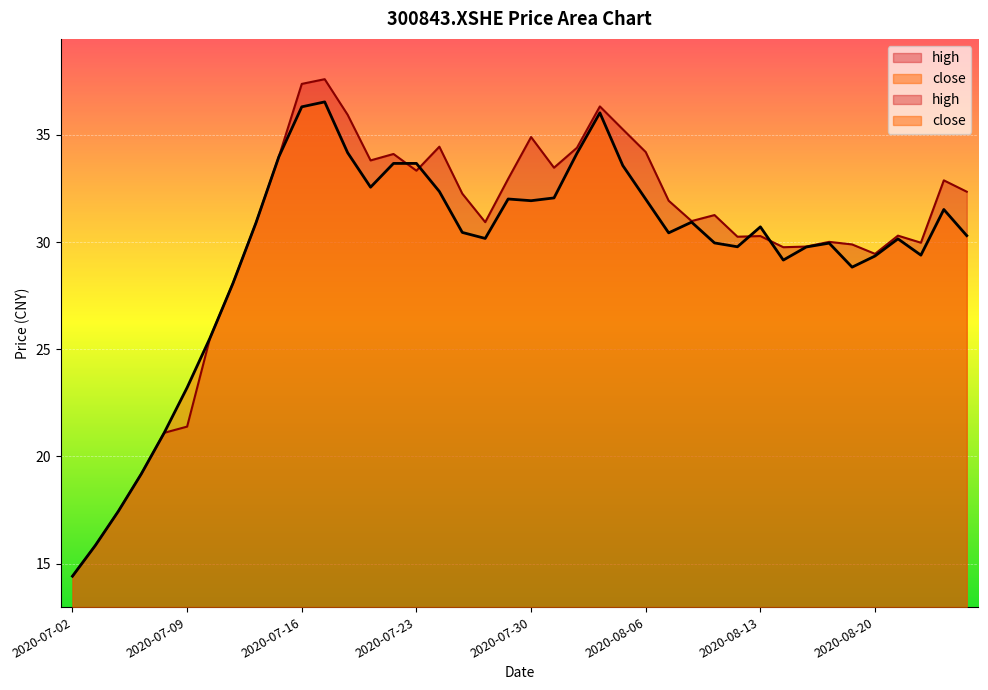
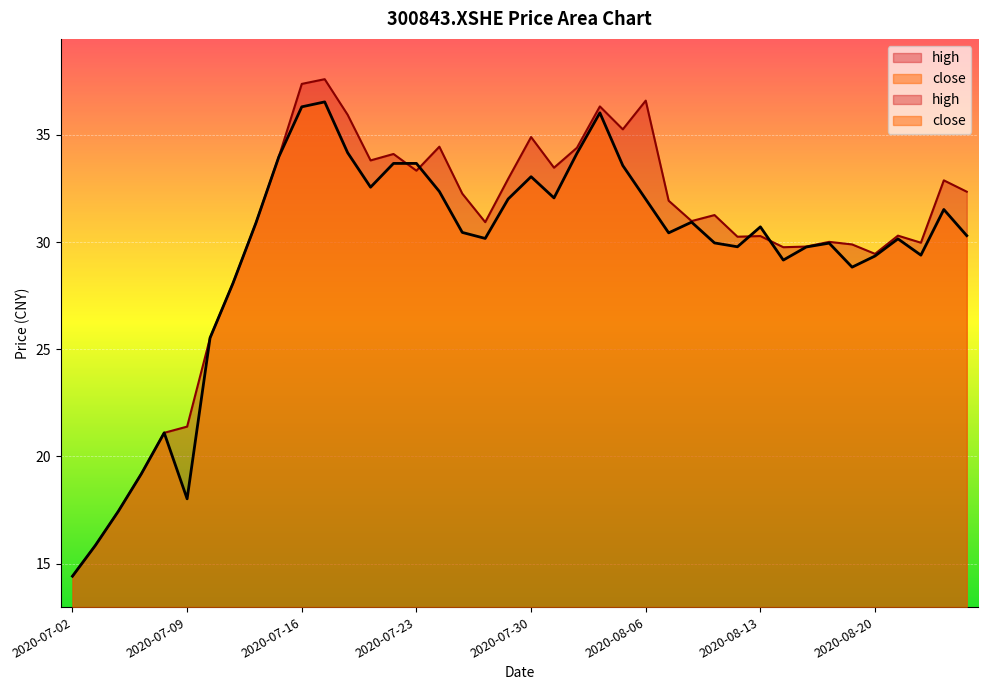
  {
    "high": {
      "2020-07-09": 21.4,
      "2020-07-16": 37.4,
      "2020-07-23": 33.3,
      "2020-07-30": 34.9,
-     "2020-08-06": 34.2,
+     "2020-08-06": 36.6,
      "2020-08-13": 30.3
    },
    "close": {
-     "2020-07-09": 23.2,
+     "2020-07-09": 18.0,
      "2020-07-16": 36.3,
      "2020-07-23": 33.7,
-     "2020-07-30": 31.9,
+     "2020-07-30": 33.1,
      "2020-08-06": 32.0,
      "2020-08-13": 30.7
    }
  }
